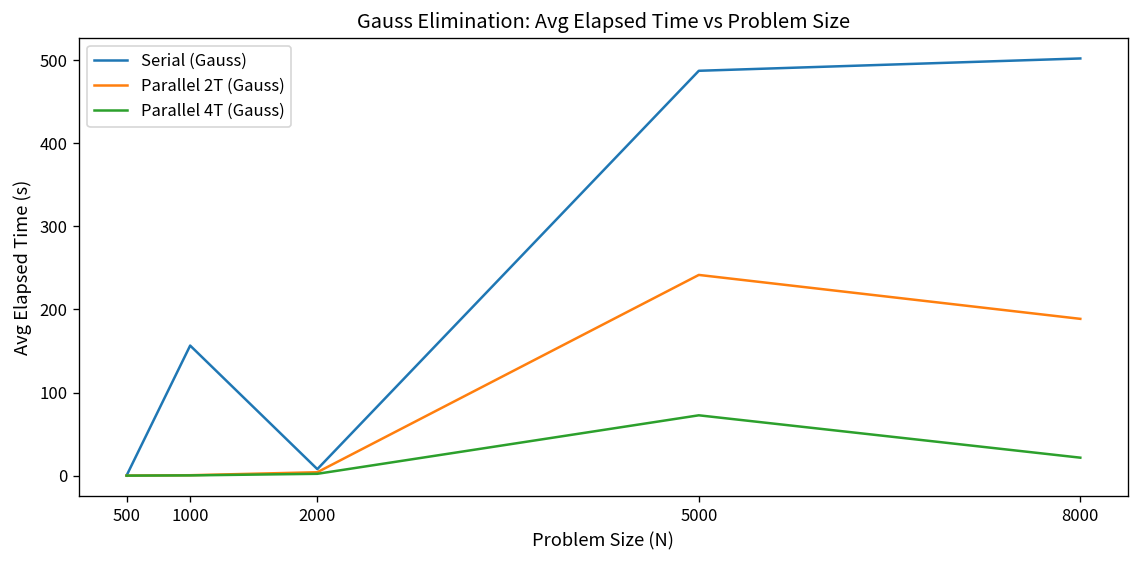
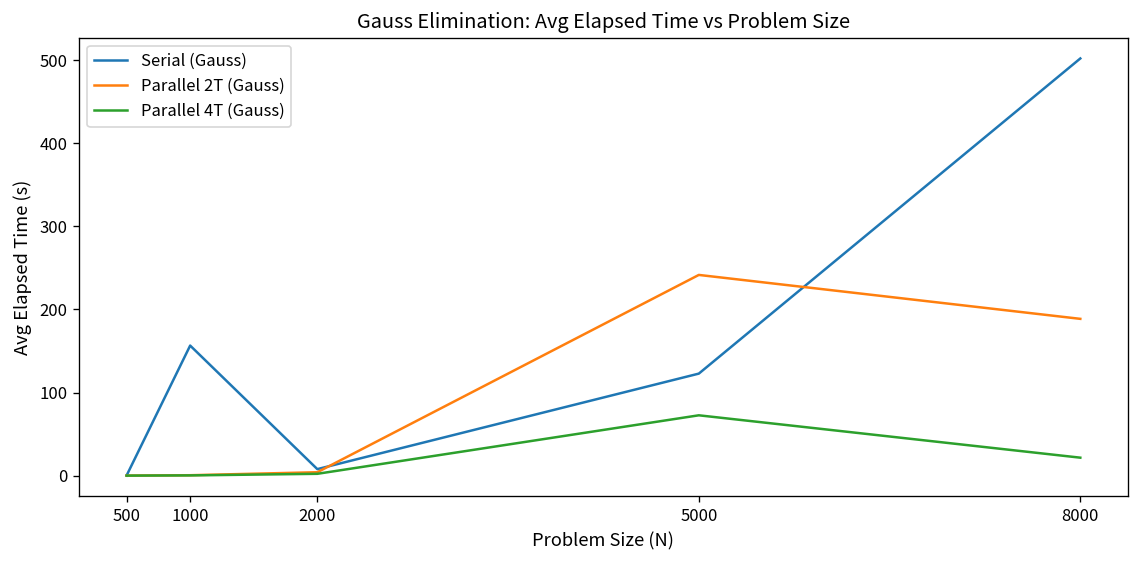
  {
    "Serial (Gauss)": {
      "1000": 160,
      "2000": 10,
-     "5000": 490,
+     "5000": 120,
      "8000": 500
    },
    "Parallel 2T (Gauss)": {
      "5000": 240,
      "8000": 190
    },
    "Parallel 4T (Gauss)": {
      "5000": 70,
      "8000": 20
    }
  }
